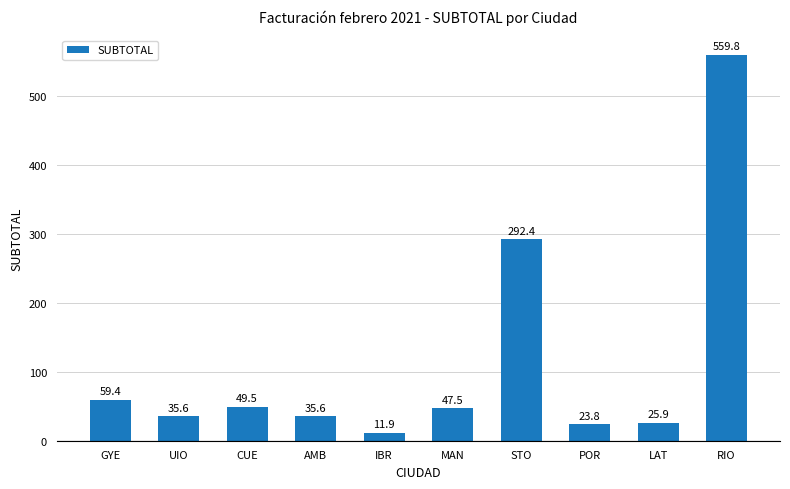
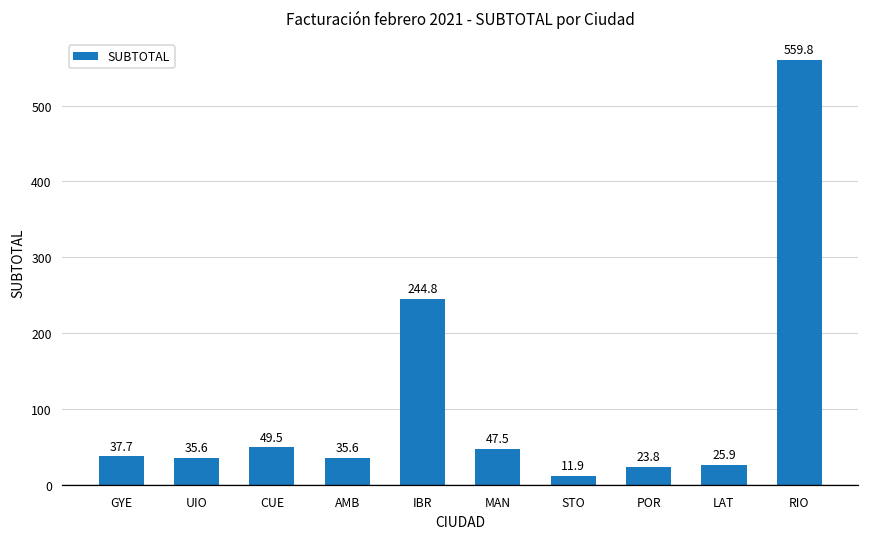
  {
-   "GYE": 59.4,
+   "GYE": 37.7,
    "UIO": 35.6,
    "CUE": 49.5,
    "AMB": 35.6,
-   "IBR": 11.9,
+   "IBR": 244.8,
    "MAN": 47.5,
-   "STO": 292.4,
+   "STO": 11.9,
    "POR": 23.8,
    "LAT": 25.9,
    "RIO": 559.8
  }
